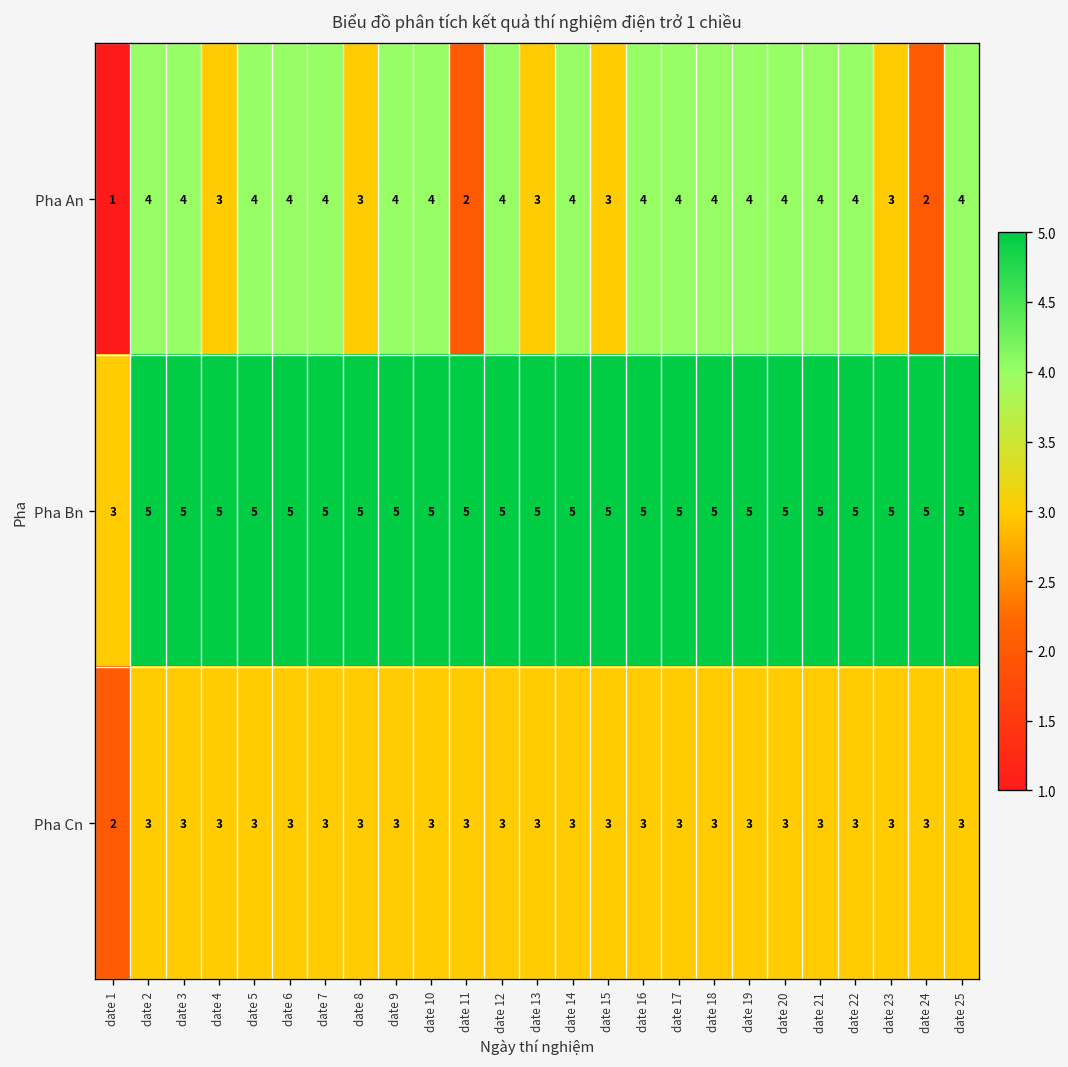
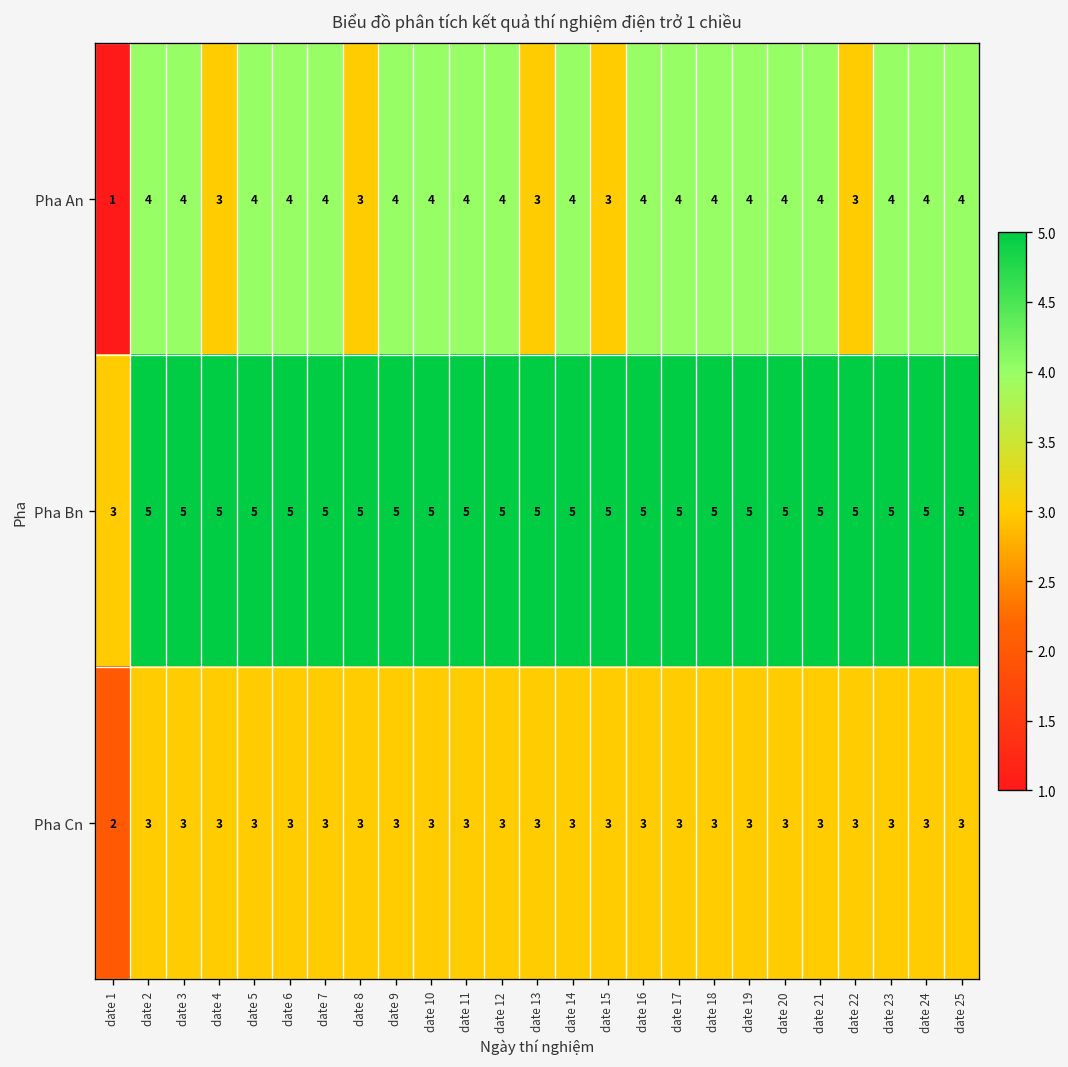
  {
    "Pha An": {
      "date 1": 1,
      "date 2": 4,
      "date 3": 4,
      "date 4": 3,
      "date 5": 4,
      "date 6": 4,
      "date 7": 4,
      "date 8": 3,
      "date 9": 4,
      "date 10": 4,
-     "date 11": 2,
+     "date 11": 4,
      "date 12": 4,
      "date 13": 3,
      "date 14": 4,
      "date 15": 3,
      "date 16": 4,
      "date 17": 4,
      "date 18": 4,
      "date 19": 4,
      "date 20": 4,
      "date 21": 4,
-     "date 22": 4,
-     "date 23": 3,
-     "date 24": 2,
+     "date 22": 3,
+     "date 23": 4,
+     "date 24": 4,
      "date 25": 4
    },
    "Pha Bn": {
      "date 1": 3,
      "date 2": 5,
      "date 3": 5,
      "date 4": 5,
      "date 5": 5,
      "date 6": 5,
      "date 7": 5,
      "date 8": 5,
      "date 9": 5,
      "date 10": 5,
      "date 11": 5,
      "date 12": 5,
      "date 13": 5,
      "date 14": 5,
      "date 15": 5,
      "date 16": 5,
      "date 17": 5,
      "date 18": 5,
      "date 19": 5,
      "date 20": 5,
      "date 21": 5,
      "date 22": 5,
      "date 23": 5,
      "date 24": 5,
      "date 25": 5
    },
    "Pha Cn": {
      "date 1": 2,
      "date 2": 3,
      "date 3": 3,
      "date 4": 3,
      "date 5": 3,
      "date 6": 3,
      "date 7": 3,
      "date 8": 3,
      "date 9": 3,
      "date 10": 3,
      "date 11": 3,
      "date 12": 3,
      "date 13": 3,
      "date 14": 3,
      "date 15": 3,
      "date 16": 3,
      "date 17": 3,
      "date 18": 3,
      "date 19": 3,
      "date 20": 3,
      "date 21": 3,
      "date 22": 3,
      "date 23": 3,
      "date 24": 3,
      "date 25": 3
    }
  }
